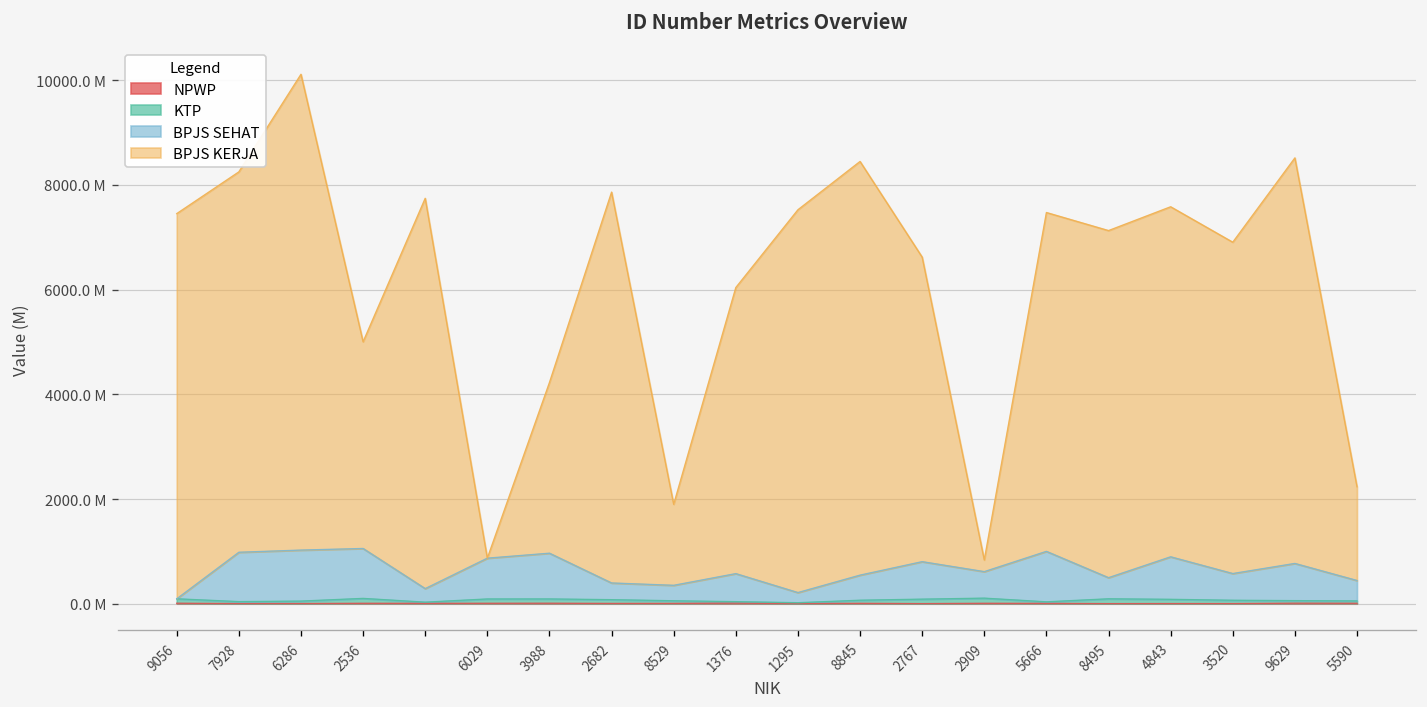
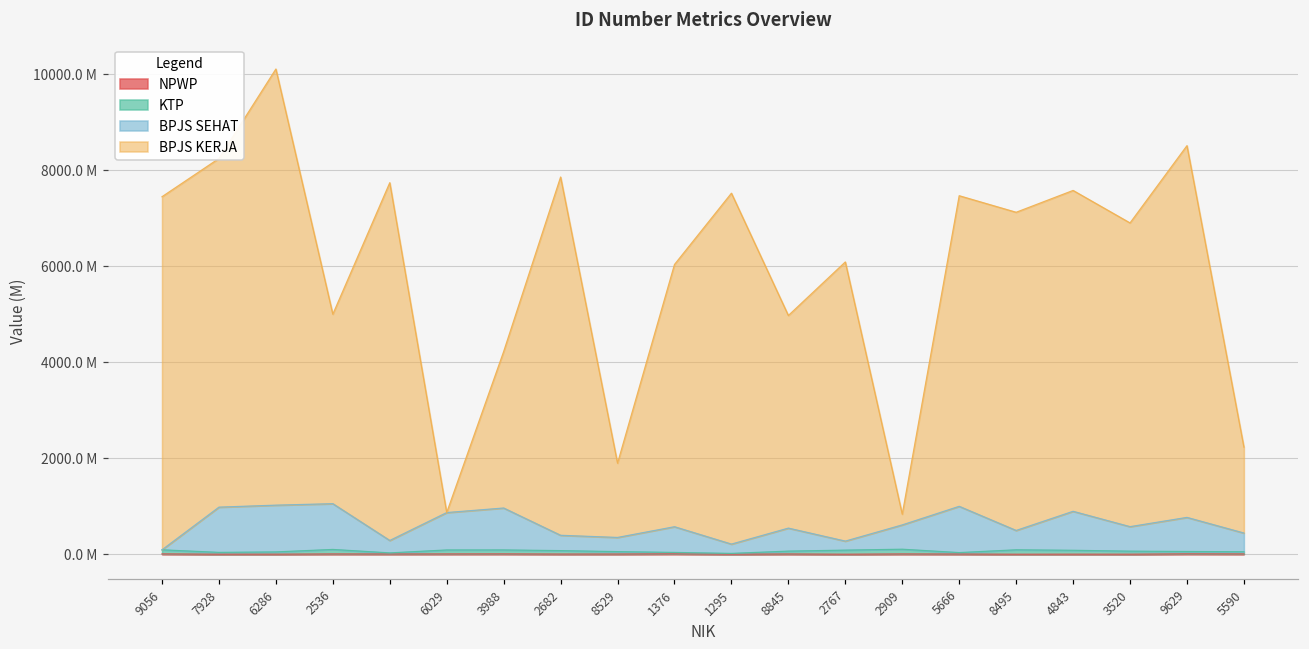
  {
    "NPWP": {
      "9056": 0,
      "2536": 0,
      "6029": 0,
      "3988": 0,
      "2682": 0,
      "8845": 0,
      "2767": 0,
      "2909": 0,
      "8495": 0,
      "4843": 0,
      "3520": 0
    },
    "KTP": {
      "2536": 100000000,
      "6029": 100000000,
      "3988": 100000000,
      "2682": 100000000,
      "8845": 100000000,
      "2767": 100000000,
      "2909": 100000000,
      "8495": 100000000,
      "4843": 100000000,
      "3520": 100000000
    },
    "BPJS SEHAT": {
      "7928": 900000000,
      "6286": 1000000000,
      "2536": 1000000000,
      "3988": 900000000,
      "2682": 300000000,
      "8529": 300000000,
      "1376": 500000000,
      "1295": 200000000,
      "8845": 500000000,
-     "2767": 700000000,
+     "2767": 200000000,
      "2909": 500000000,
      "5666": 1000000000,
      "8495": 400000000,
      "4843": 800000000,
      "3520": 500000000,
      "9629": 700000000,
      "5590": 400000000
    },
    "BPJS KERJA": {
      "9056": 7400000000,
      "6286": 9100000000,
      "2536": 3900000000,
      "3988": 3300000000,
      "2682": 7500000000,
      "8529": 1500000000,
      "1376": 5500000000,
      "1295": 7300000000,
-     "8845": 7900000000,
+     "8845": 4400000000,
      "2767": 5800000000,
      "2909": 200000000,
      "5666": 6500000000,
      "8495": 6600000000,
      "4843": 6700000000,
      "3520": 6300000000,
      "9629": 7700000000,
      "5590": 1800000000
    }
  }
